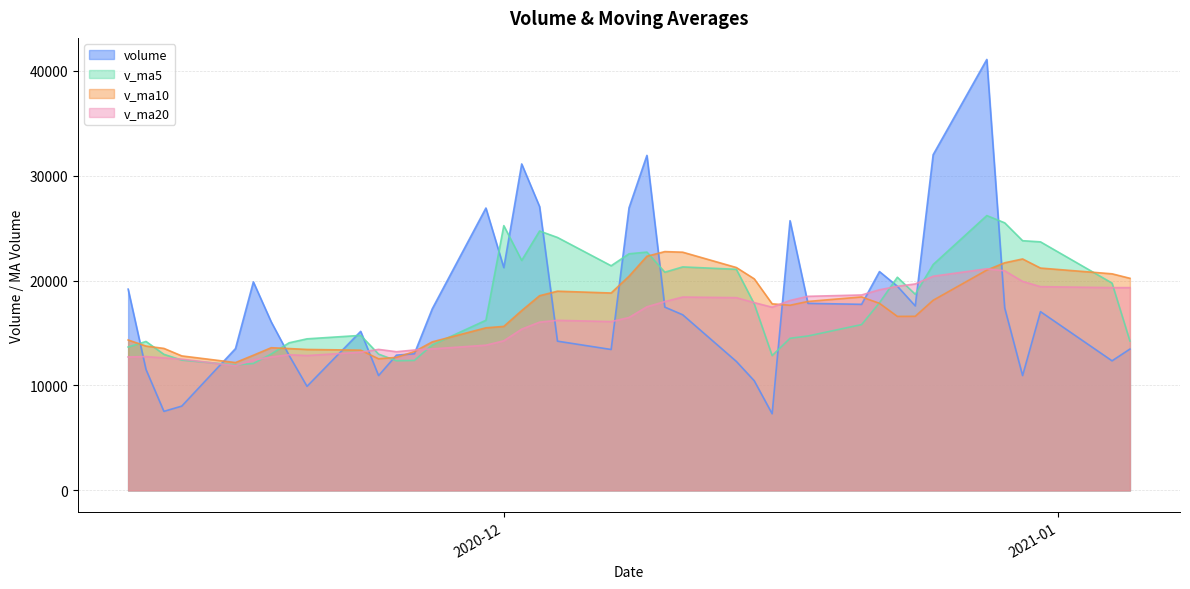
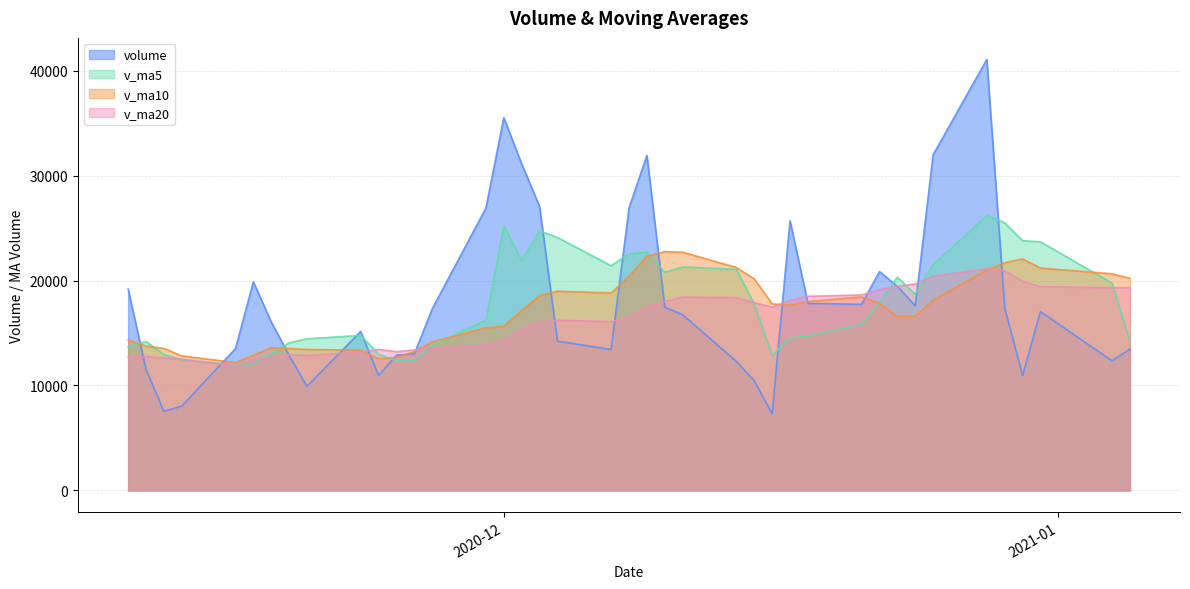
  {
    "volume": {
-     "2020-12": 21200
+     "2020-12": 35500
    },
    "v_ma5": {
      "2020-12": 25200
    },
    "v_ma10": {
      "2020-12": 15600
    },
    "v_ma20": {
      "2020-12": 14300
    }
  }
